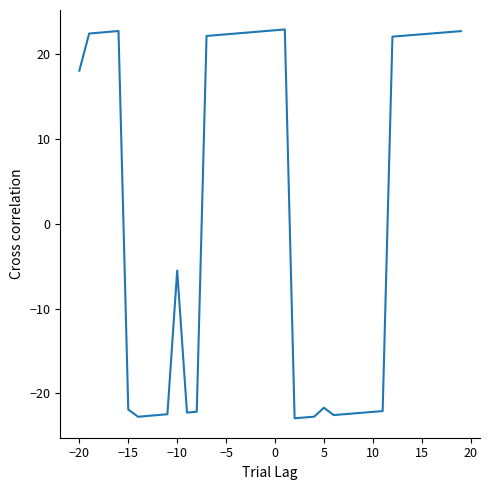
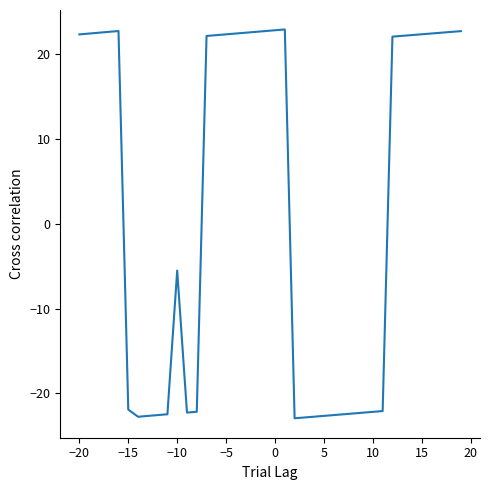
  {
-   "−20": 18,
+   "−20": 22,
    "−15": -22,
    "−10": -6,
    "−5": 22,
    "0": 23,
-   "5": -22,
+   "5": -23,
    "10": -22,
    "15": 22
  }
